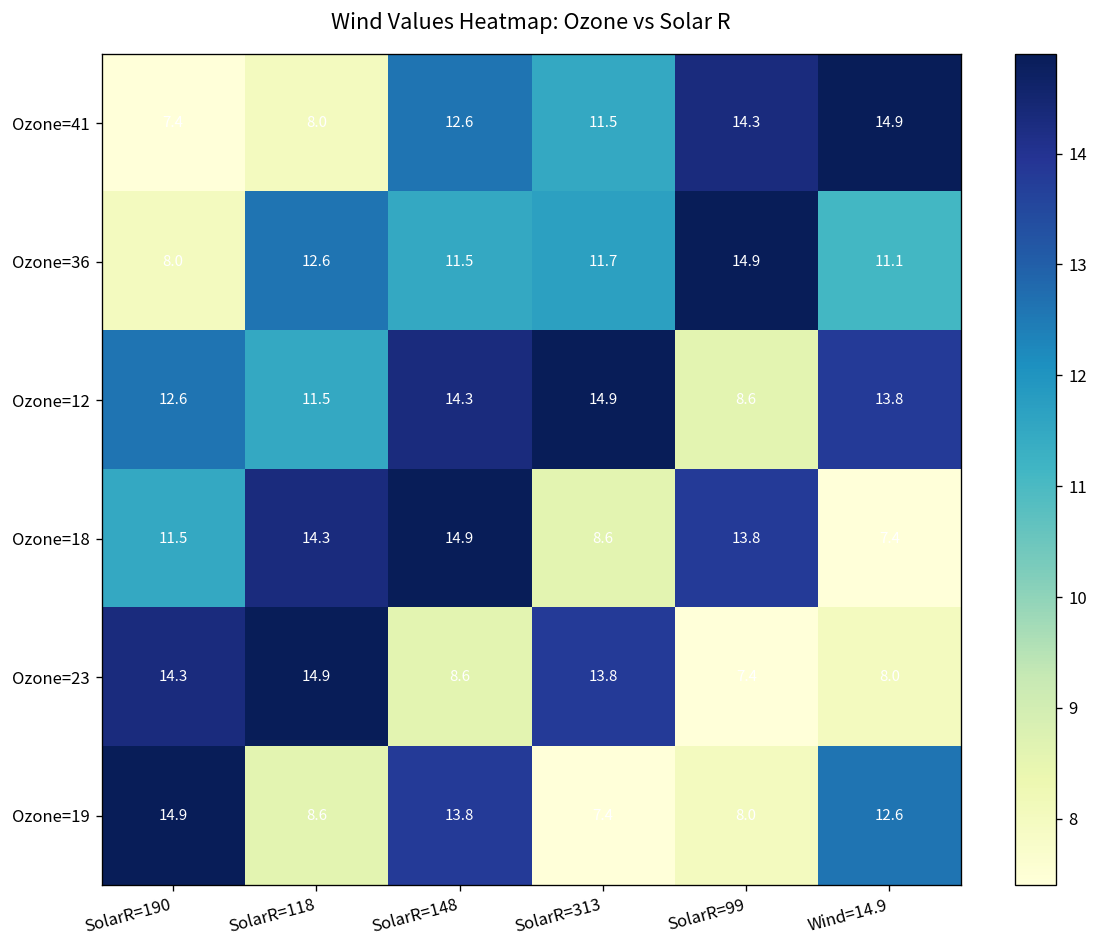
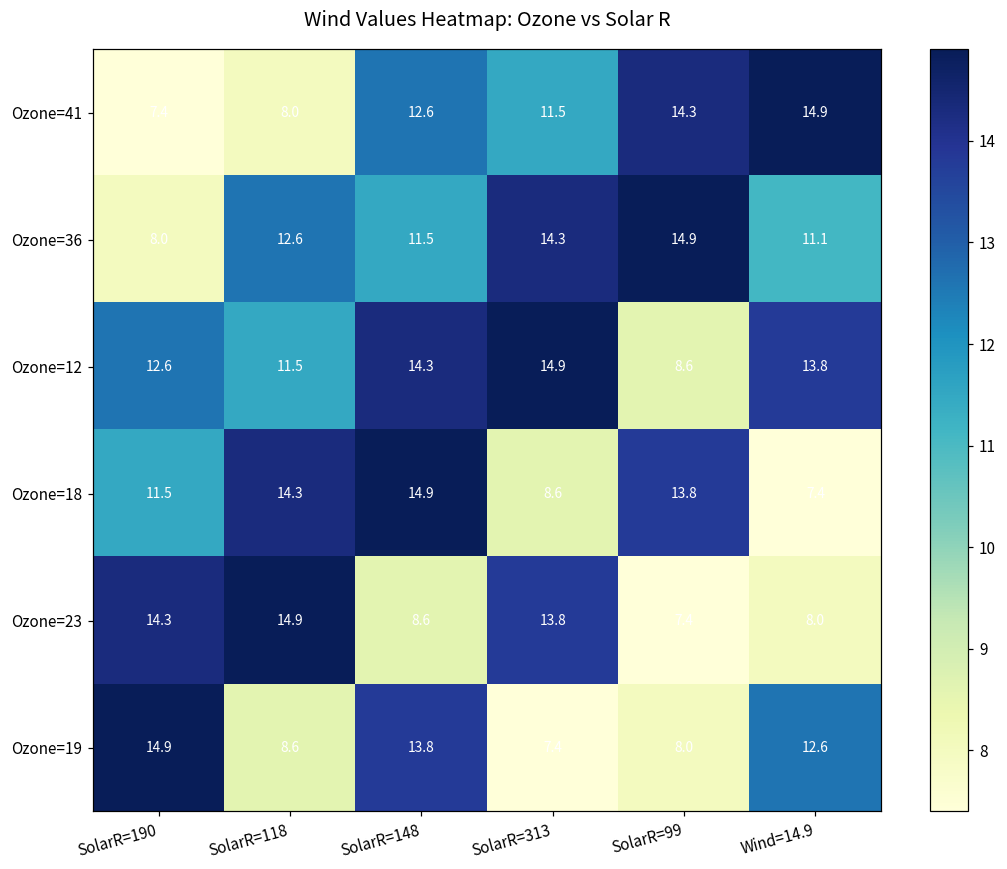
  {
    "Ozone=41": {
      "SolarR=118": 8.0,
      "SolarR=148": 12.6,
      "SolarR=313": 11.5,
      "SolarR=99": 14.3,
      "Wind=14.9": 14.9
    },
    "Ozone=36": {
      "SolarR=190": 8.0,
      "SolarR=118": 12.6,
      "SolarR=148": 11.5,
-     "SolarR=313": 11.7,
+     "SolarR=313": 14.3,
      "SolarR=99": 14.9,
      "Wind=14.9": 11.1
    },
    "Ozone=12": {
      "SolarR=190": 12.6,
      "SolarR=118": 11.5,
      "SolarR=148": 14.3,
      "SolarR=313": 14.9,
      "SolarR=99": 8.6,
      "Wind=14.9": 13.8
    },
    "Ozone=18": {
      "SolarR=190": 11.5,
      "SolarR=118": 14.3,
      "SolarR=148": 14.9,
      "SolarR=313": 8.6,
      "SolarR=99": 13.8
    },
    "Ozone=23": {
      "SolarR=190": 14.3,
      "SolarR=118": 14.9,
      "SolarR=148": 8.6,
      "SolarR=313": 13.8,
      "Wind=14.9": 8.0
    },
    "Ozone=19": {
      "SolarR=190": 14.9,
      "SolarR=118": 8.6,
      "SolarR=148": 13.8,
      "SolarR=99": 8.0,
      "Wind=14.9": 12.6
    }
  }
